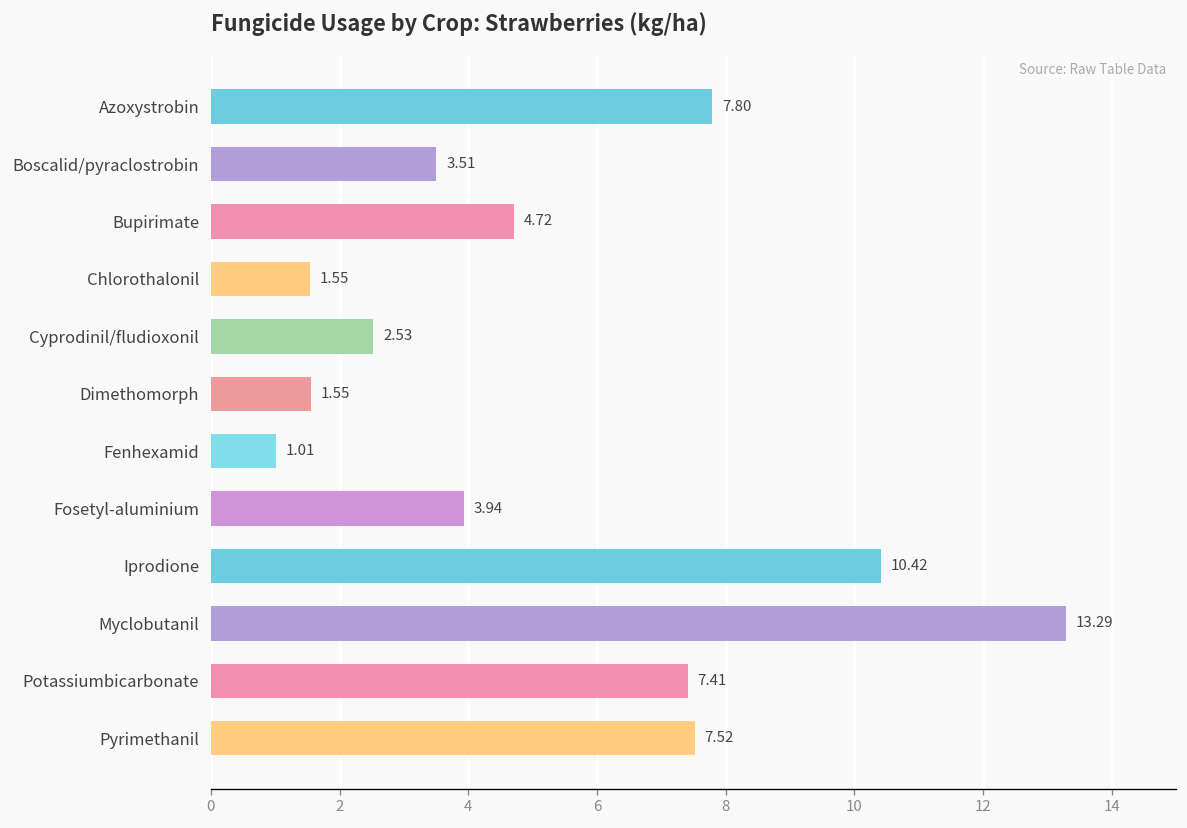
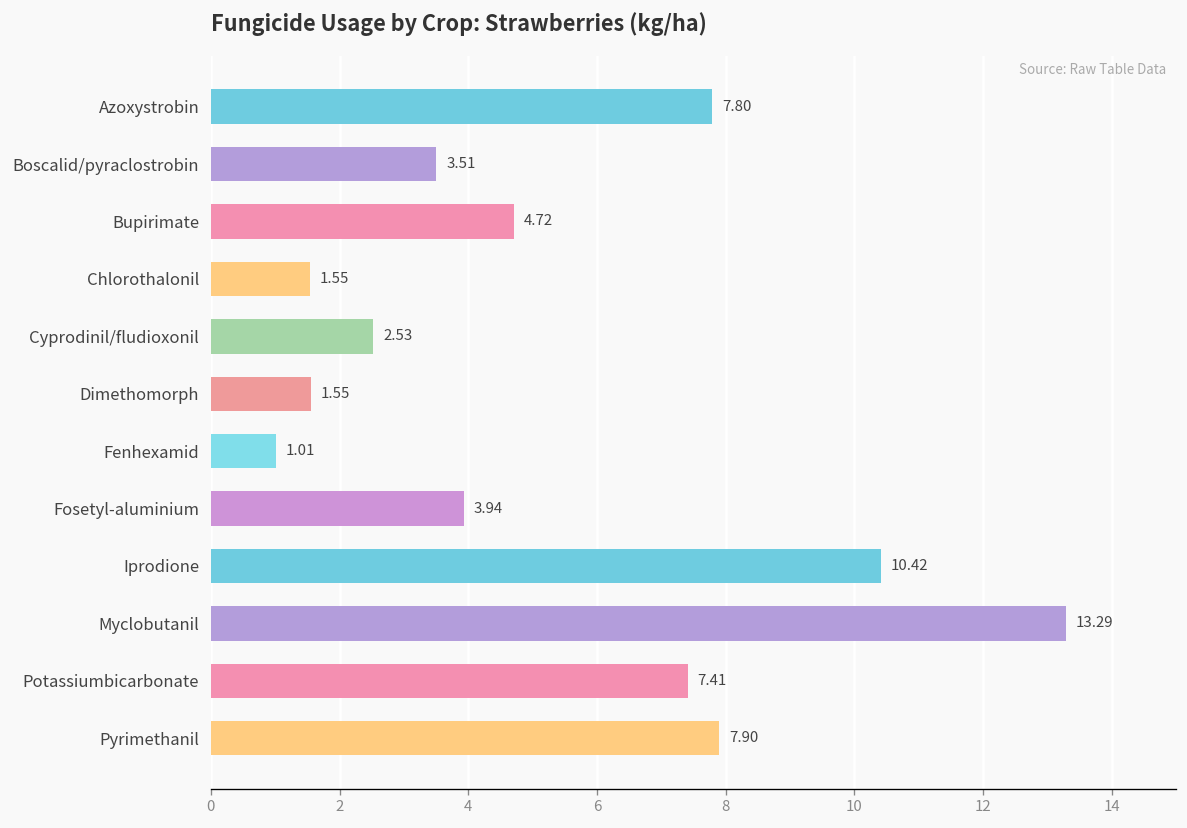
  {
    "Azoxystrobin": 7.80,
    "Boscalid/pyraclostrobin": 3.51,
    "Bupirimate": 4.72,
    "Chlorothalonil": 1.55,
    "Cyprodinil/fludioxonil": 2.53,
    "Dimethomorph": 1.55,
    "Fenhexamid": 1.01,
    "Fosetyl-aluminium": 3.94,
    "Iprodione": 10.42,
    "Myclobutanil": 13.29,
    "Potassiumbicarbonate": 7.41,
-   "Pyrimethanil": 7.52
+   "Pyrimethanil": 7.90
  }
